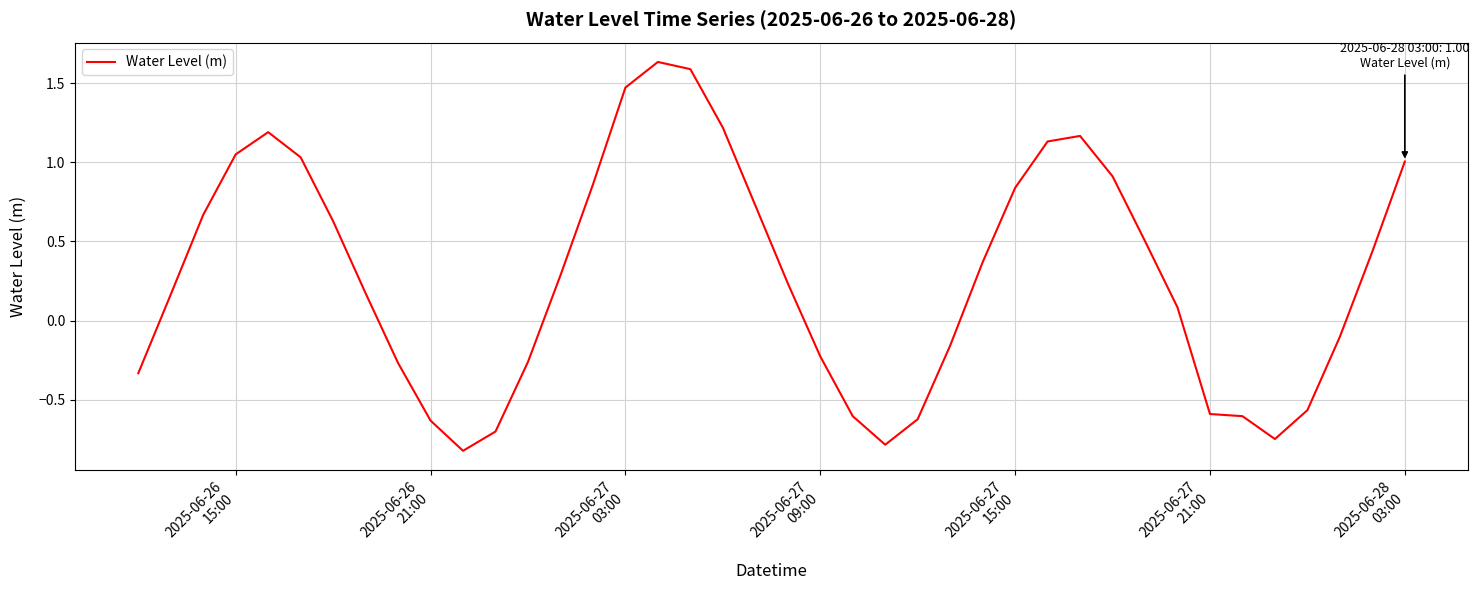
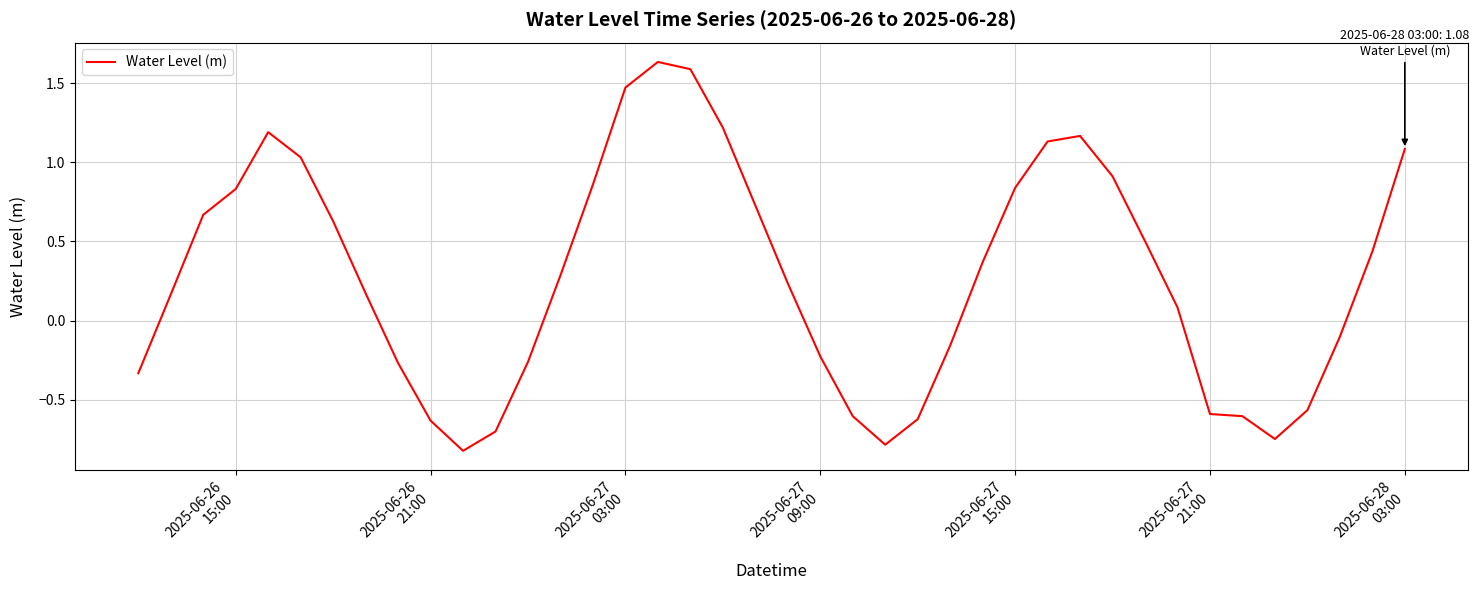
  {
-   "2025-06-26 15:00": 1.05,
-   "2025-06-28 03:00": 1.00
+   "2025-06-26 15:00": 0.83,
+   "2025-06-28 03:00": 1.08
  }
